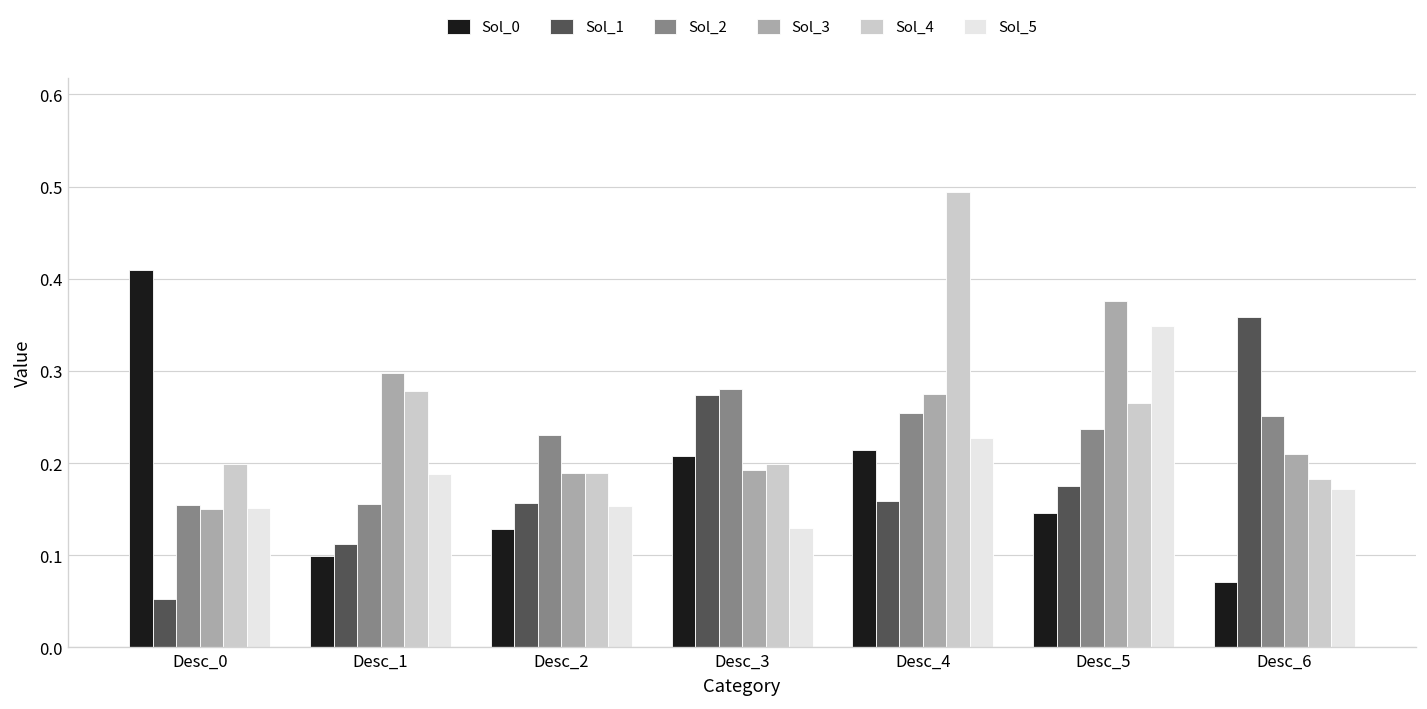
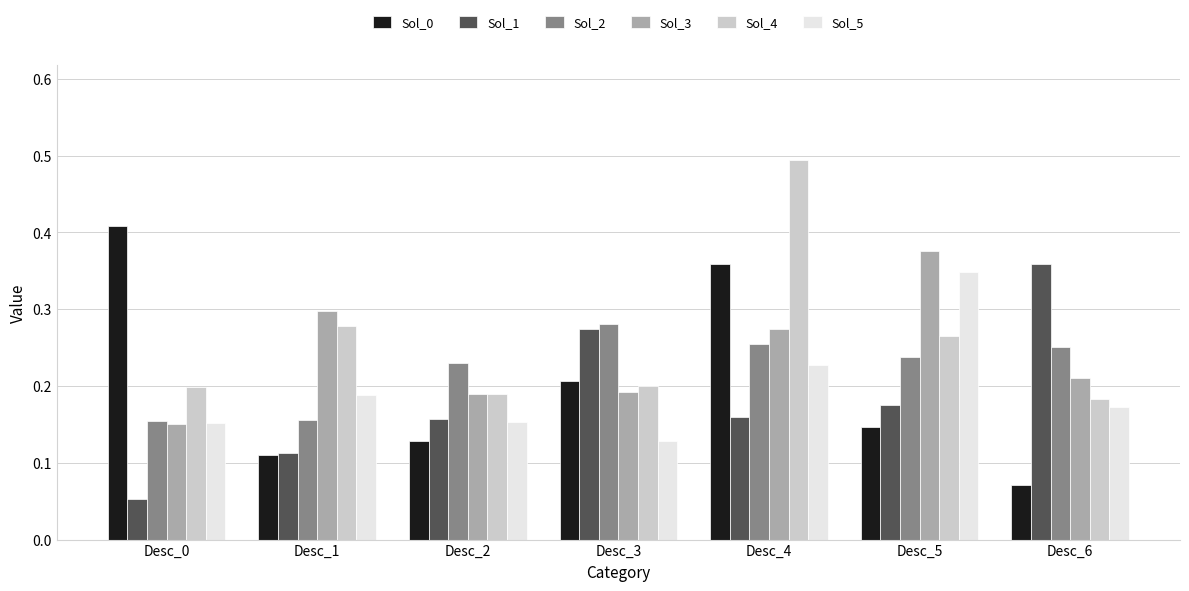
  {
    "Sol_0": {
      "Desc_0": 0.41,
-     "Desc_1": 0.10,
+     "Desc_1": 0.11,
      "Desc_2": 0.13,
      "Desc_3": 0.21,
-     "Desc_4": 0.21,
+     "Desc_4": 0.36,
      "Desc_5": 0.15,
      "Desc_6": 0.07
    },
    "Sol_1": {
      "Desc_0": 0.05,
      "Desc_1": 0.11,
      "Desc_2": 0.16,
      "Desc_3": 0.27,
      "Desc_4": 0.16,
      "Desc_5": 0.18,
      "Desc_6": 0.36
    }
  }
